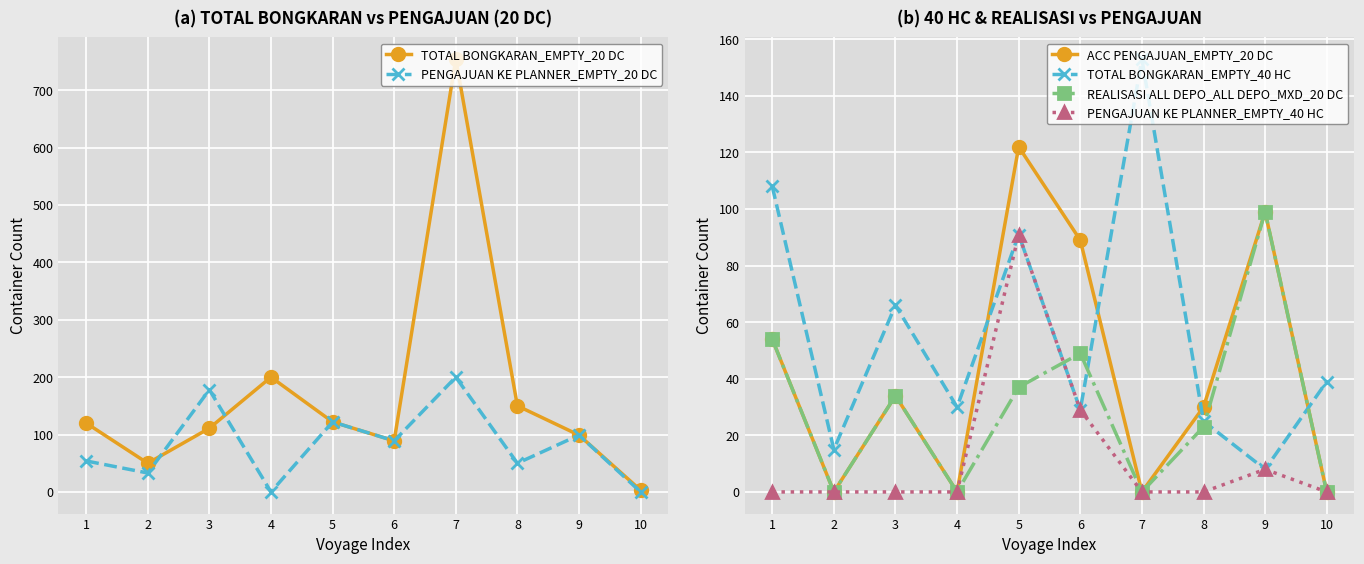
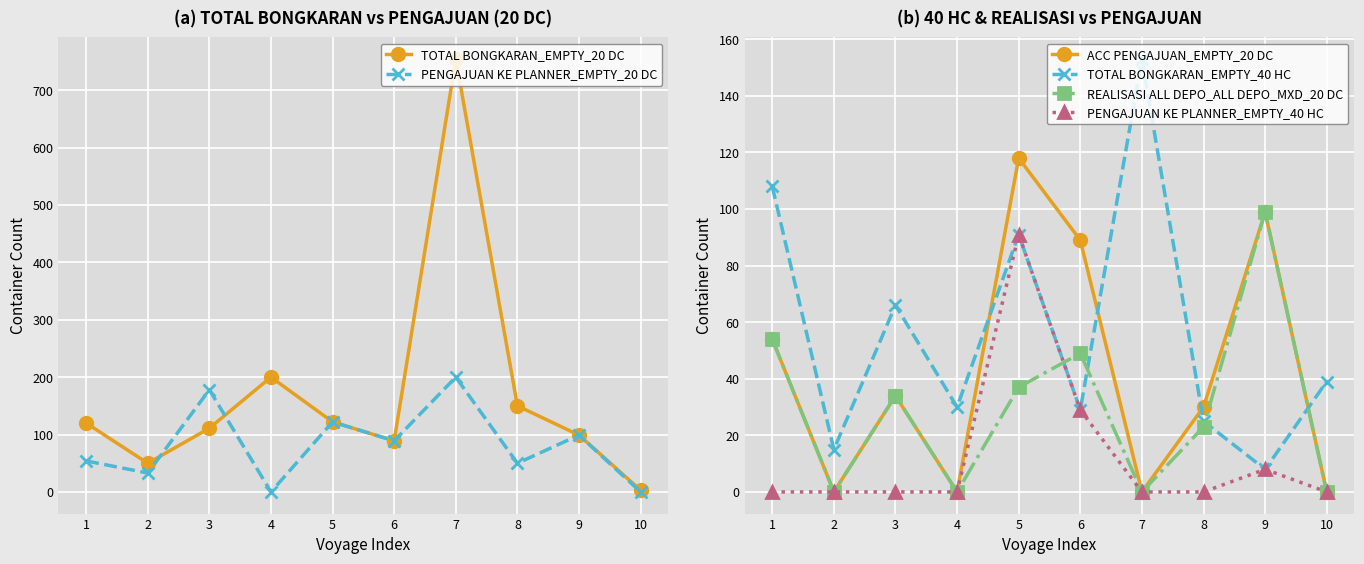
  {
    "(a) TOTAL BONGKARAN vs PENGAJUAN (20 DC)": {
      "TOTAL BONGKARAN_EMPTY_20 DC": {
        "1": 120,
        "2": 50,
        "3": 110,
        "4": 200,
        "8": 150
      },
      "PENGAJUAN KE PLANNER_EMPTY_20 DC": {
        "1": 50,
        "2": 30,
        "3": 180,
        "4": 0,
        "7": 200,
        "8": 50
      }
    },
    "(b) 40 HC & REALISASI vs PENGAJUAN": {
      "ACC PENGAJUAN_EMPTY_20 DC": {
-       "5": 122,
+       "5": 118,
        "6": 89,
        "8": 30
      },
      "TOTAL BONGKARAN_EMPTY_40 HC": {
        "1": 108,
        "2": 15,
        "3": 66,
        "4": 30,
        "8": 25,
        "10": 39
      },
      "REALISASI ALL DEPO_ALL DEPO_MXD_20 DC": {
        "5": 37,
        "6": 49,
        "8": 23
      },
      "PENGAJUAN KE PLANNER_EMPTY_40 HC": {
        "1": 0,
        "3": 0,
        "8": 0
      }
    }
  }
